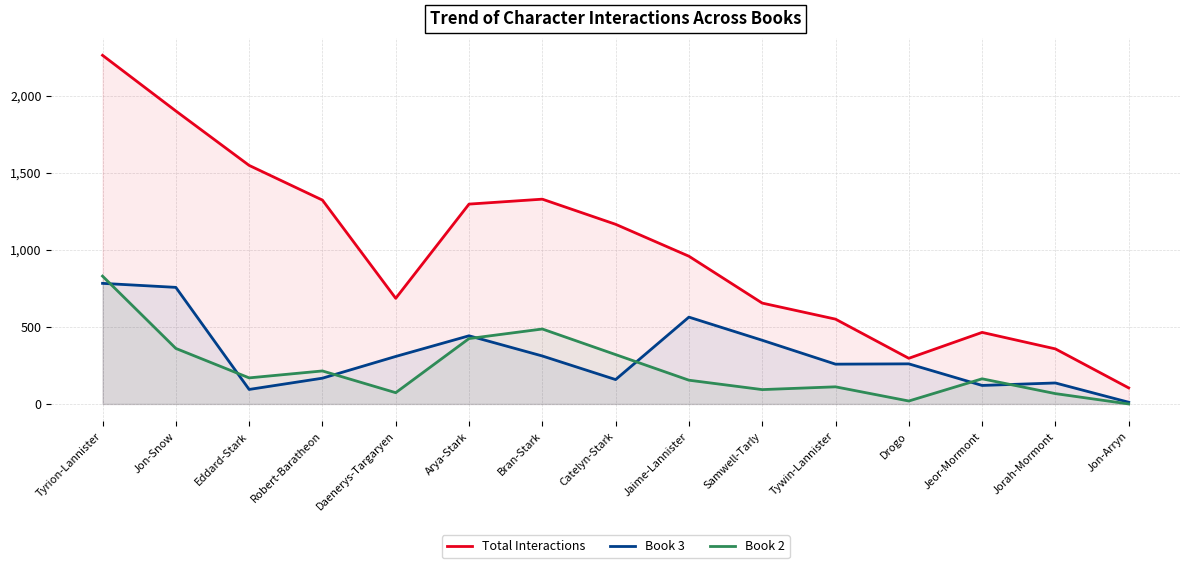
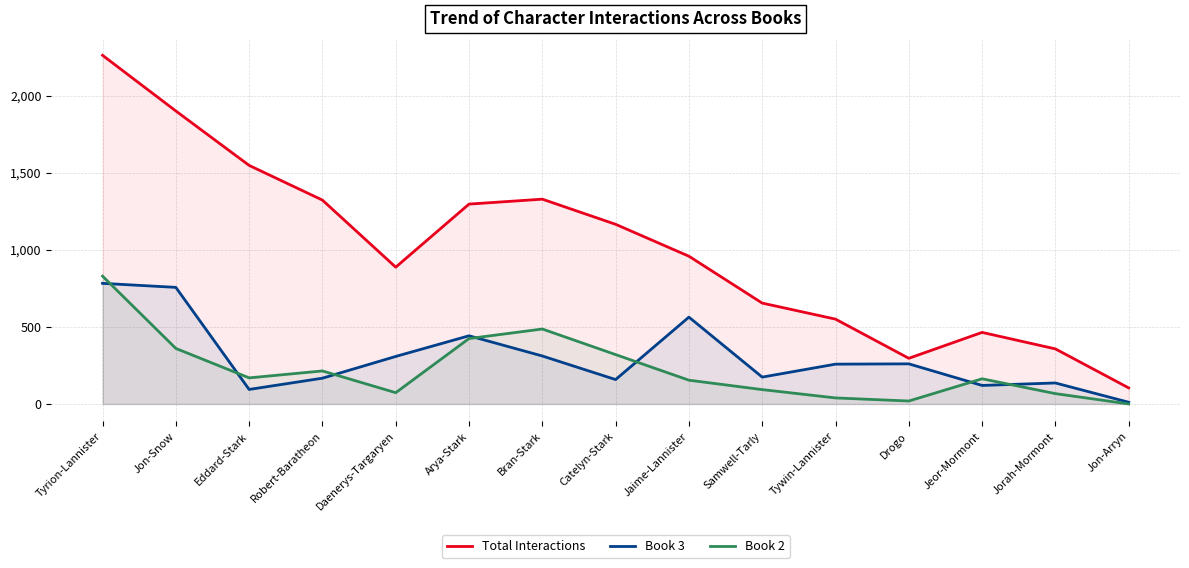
  {
    "Total Interactions": {
      "Tyrion-Lannister": "2,260",
      "Jon-Snow": "1,900",
      "Eddard-Stark": "1,550",
      "Robert-Baratheon": "1,320",
-     "Daenerys-Targaryen": "690",
+     "Daenerys-Targaryen": "890",
      "Arya-Stark": "1,300",
      "Bran-Stark": "1,330",
      "Catelyn-Stark": "1,170",
      "Jaime-Lannister": "960",
      "Samwell-Tarly": "650",
      "Tywin-Lannister": "550",
      "Drogo": "300",
      "Jeor-Mormont": "460",
      "Jorah-Mormont": "360",
      "Jon-Arryn": "100"
    },
    "Book 3": {
      "Tyrion-Lannister": "780",
      "Jon-Snow": "760",
      "Eddard-Stark": "90",
      "Robert-Baratheon": "170",
      "Daenerys-Targaryen": "310",
      "Arya-Stark": "440",
      "Bran-Stark": "310",
      "Catelyn-Stark": "160",
      "Jaime-Lannister": "560",
-     "Samwell-Tarly": "410",
+     "Samwell-Tarly": "170",
      "Tywin-Lannister": "260",
      "Drogo": "260",
      "Jeor-Mormont": "120",
      "Jorah-Mormont": "140"
    },
    "Book 2": {
      "Tyrion-Lannister": "830",
      "Jon-Snow": "360",
      "Eddard-Stark": "170",
      "Robert-Baratheon": "210",
      "Daenerys-Targaryen": "70",
      "Arya-Stark": "420",
      "Bran-Stark": "490",
      "Catelyn-Stark": "320",
      "Jaime-Lannister": "150",
      "Samwell-Tarly": "90",
-     "Tywin-Lannister": "110",
+     "Tywin-Lannister": "40",
      "Drogo": "20",
      "Jeor-Mormont": "160",
      "Jorah-Mormont": "70"
    }
  }
